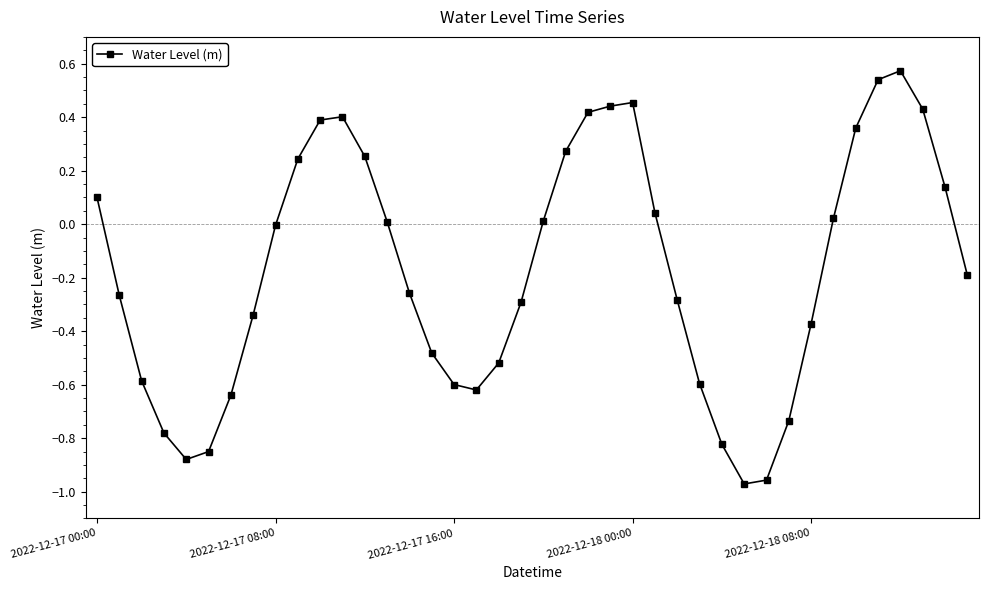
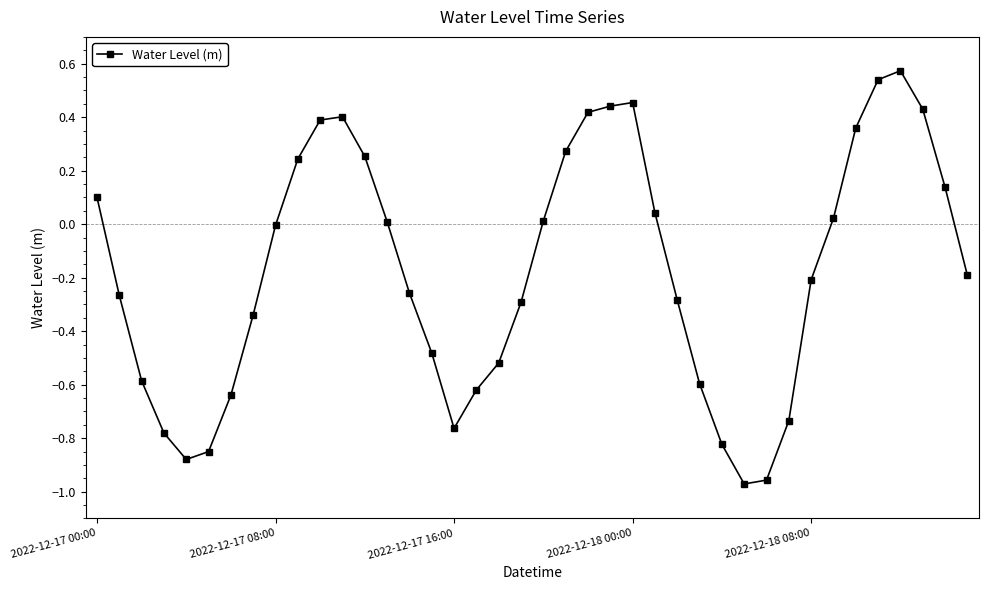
  {
    "2022-12-17 00:00": 0.10,
    "2022-12-17 08:00": 0.00,
-   "2022-12-17 16:00": -0.60,
+   "2022-12-17 16:00": -0.76,
    "2022-12-18 00:00": 0.45,
-   "2022-12-18 08:00": -0.37
+   "2022-12-18 08:00": -0.21
  }
